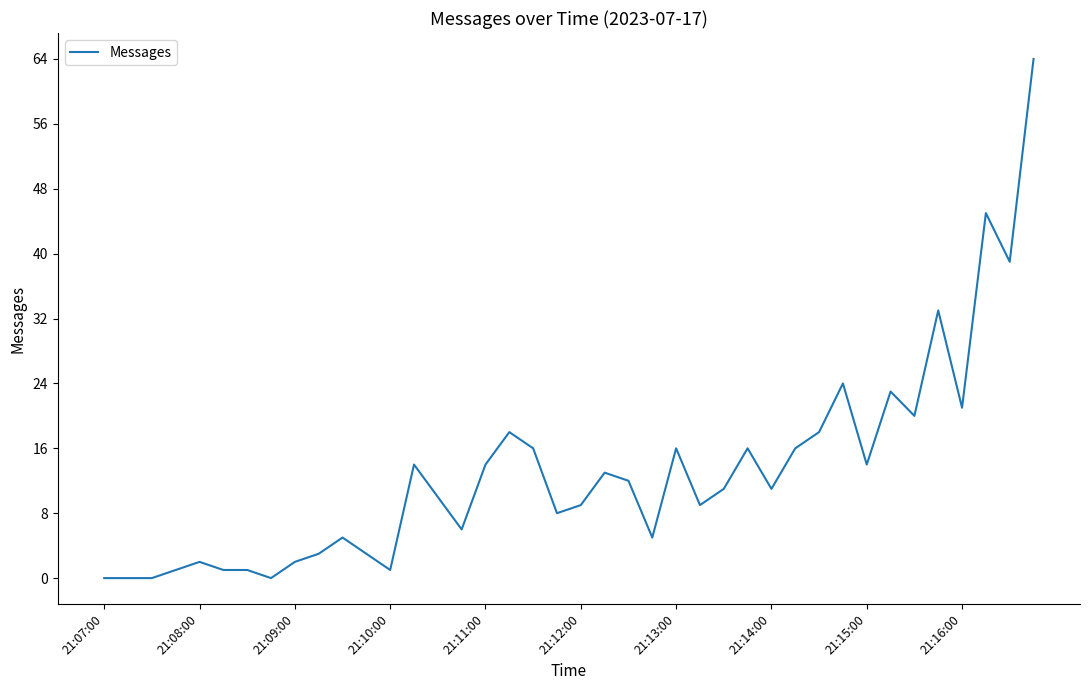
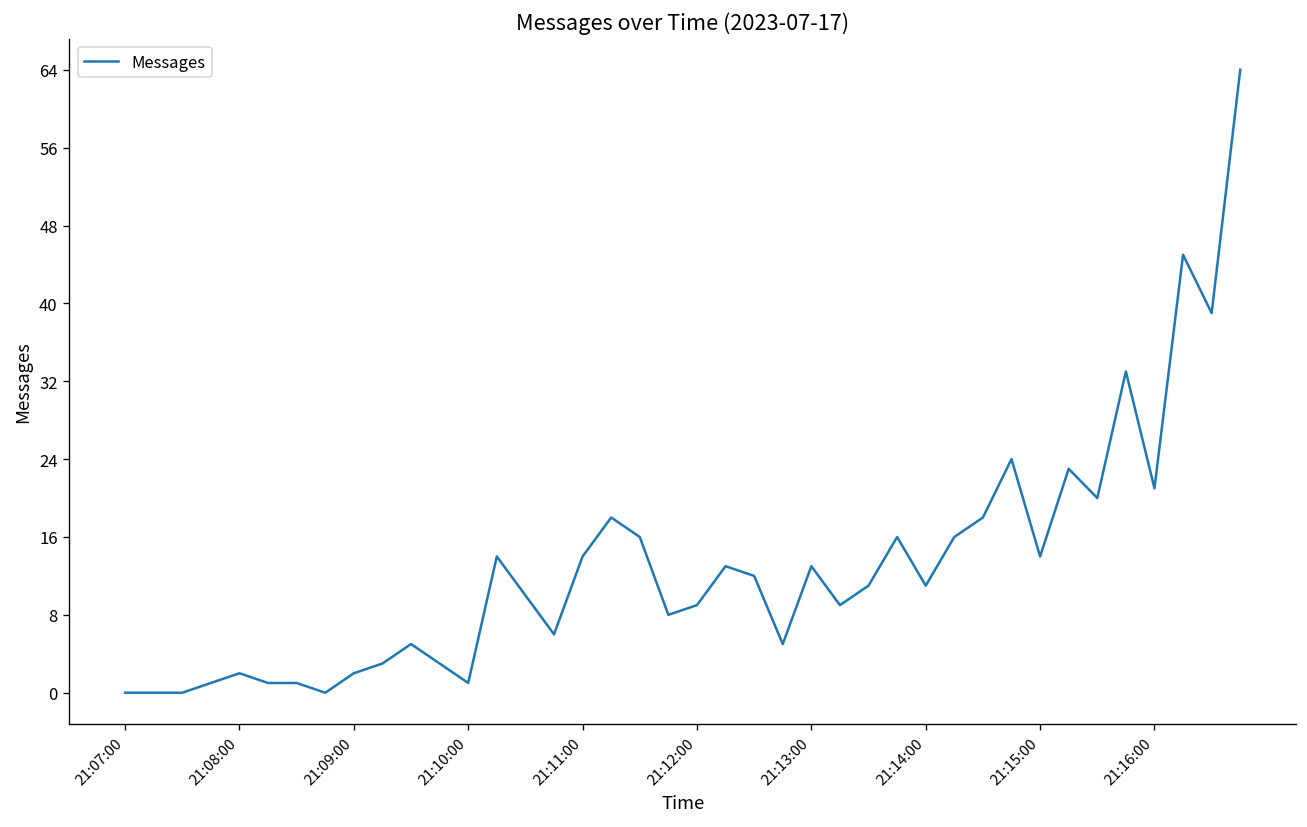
  {
    "21:07:00": 0,
    "21:08:00": 2,
    "21:09:00": 2,
    "21:10:00": 1,
    "21:11:00": 14,
    "21:12:00": 9,
-   "21:13:00": 16,
+   "21:13:00": 13,
    "21:14:00": 11,
    "21:15:00": 14,
    "21:16:00": 21
  }
